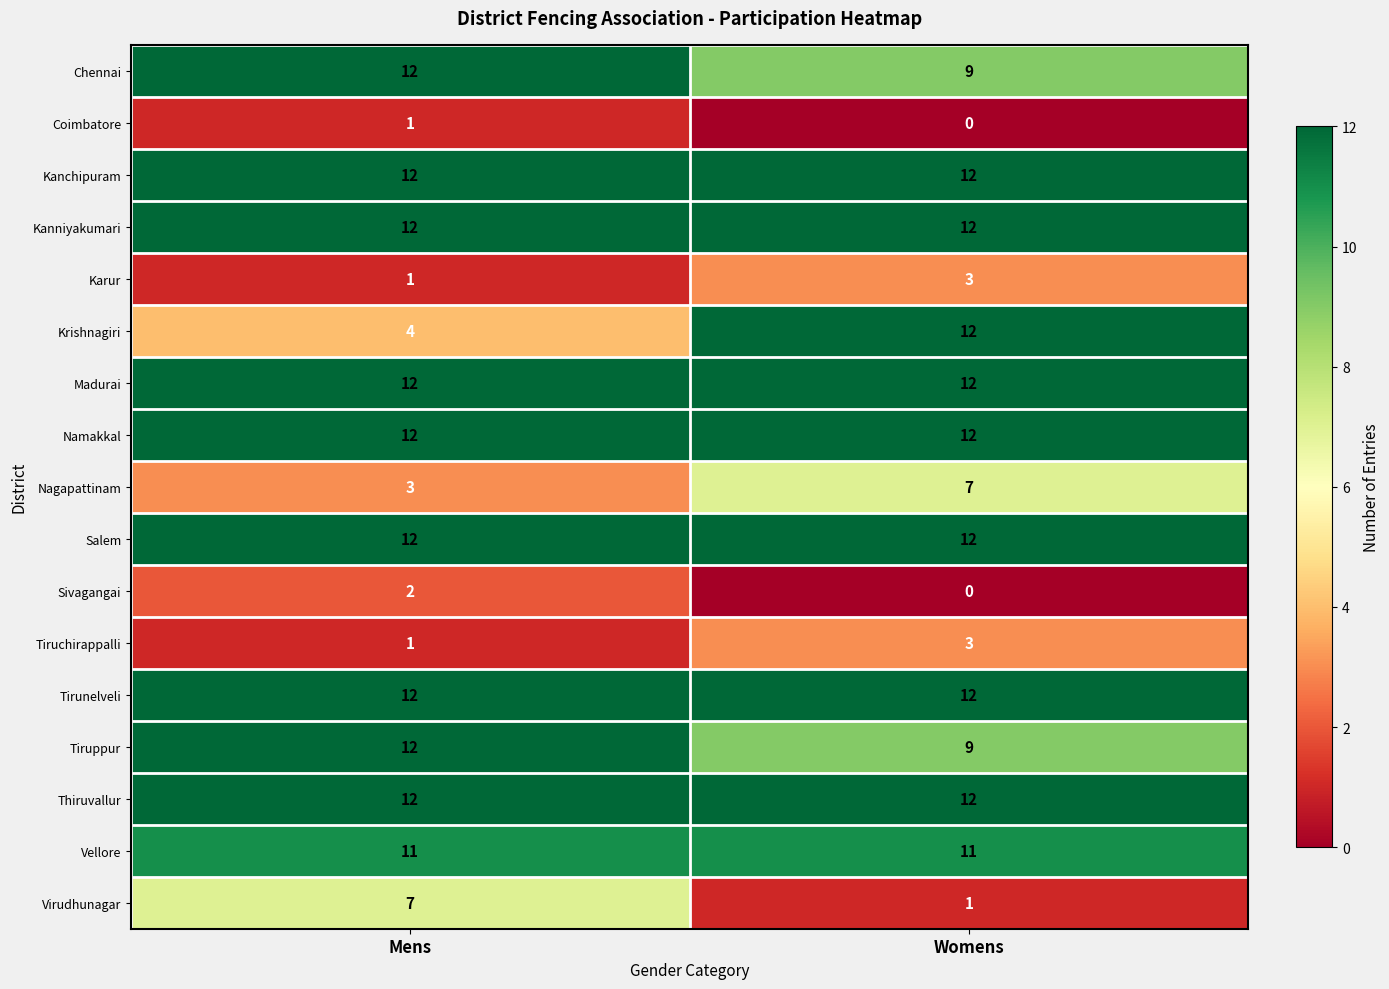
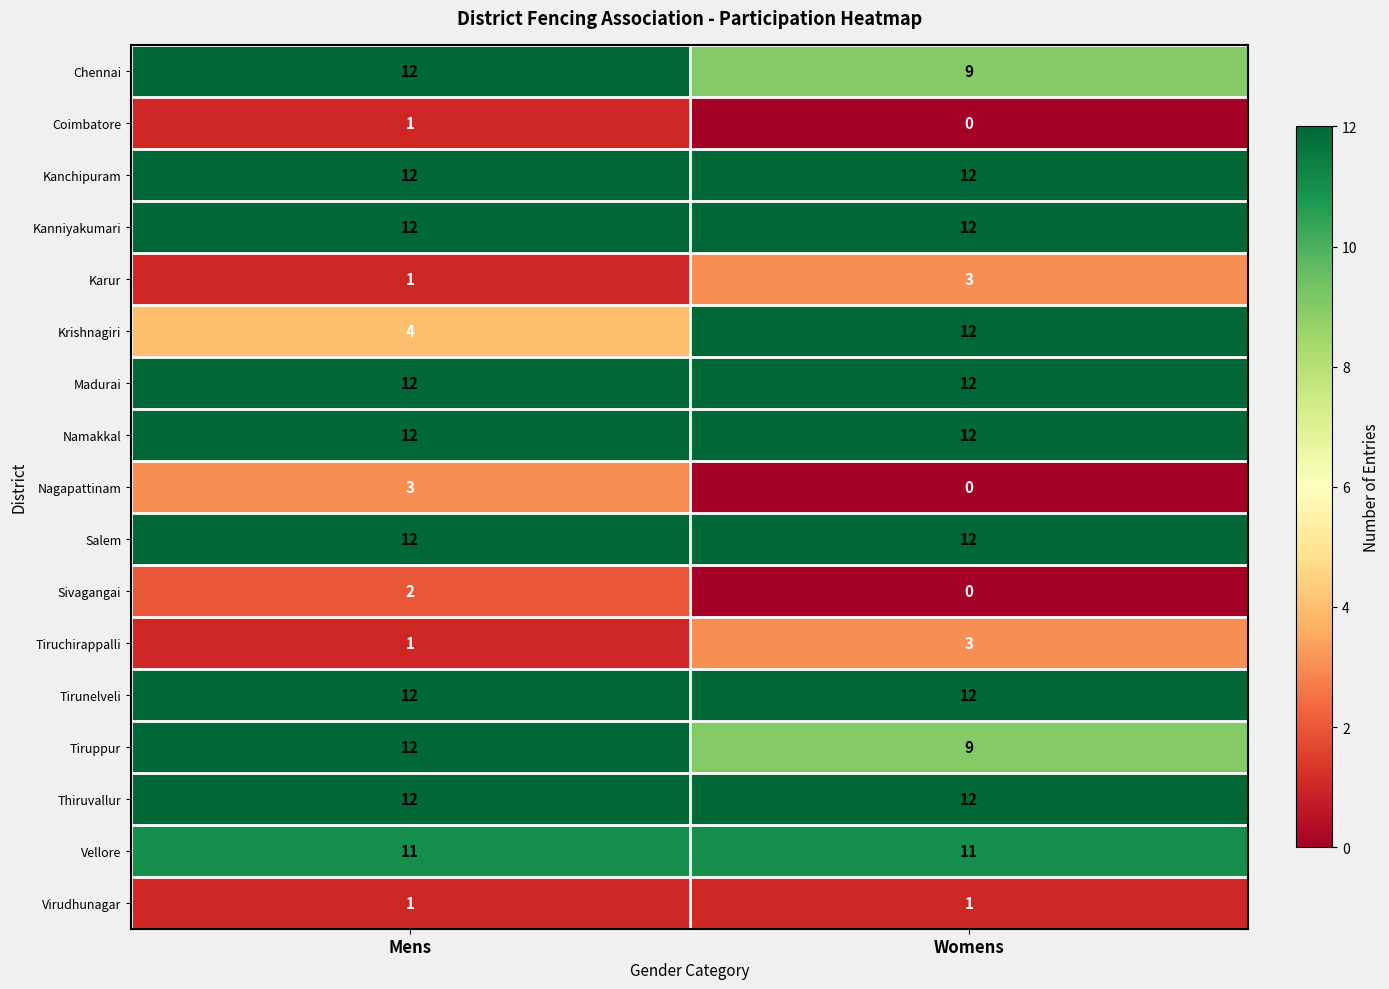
  {
    "Chennai": {
      "Mens": 12,
      "Womens": 9
    },
    "Coimbatore": {
      "Mens": 1,
      "Womens": 0
    },
    "Kanchipuram": {
      "Mens": 12,
      "Womens": 12
    },
    "Kanniyakumari": {
      "Mens": 12,
      "Womens": 12
    },
    "Karur": {
      "Mens": 1,
      "Womens": 3
    },
    "Krishnagiri": {
      "Mens": 4,
      "Womens": 12
    },
    "Madurai": {
      "Mens": 12,
      "Womens": 12
    },
    "Namakkal": {
      "Mens": 12,
      "Womens": 12
    },
    "Nagapattinam": {
      "Mens": 3,
-     "Womens": 7
+     "Womens": 0
    },
    "Salem": {
      "Mens": 12,
      "Womens": 12
    },
    "Sivagangai": {
      "Mens": 2,
      "Womens": 0
    },
    "Tiruchirappalli": {
      "Mens": 1,
      "Womens": 3
    },
    "Tirunelveli": {
      "Mens": 12,
      "Womens": 12
    },
    "Tiruppur": {
      "Mens": 12,
      "Womens": 9
    },
    "Thiruvallur": {
      "Mens": 12,
      "Womens": 12
    },
    "Vellore": {
      "Mens": 11,
      "Womens": 11
    },
    "Virudhunagar": {
-     "Mens": 7,
+     "Mens": 1,
      "Womens": 1
    }
  }
